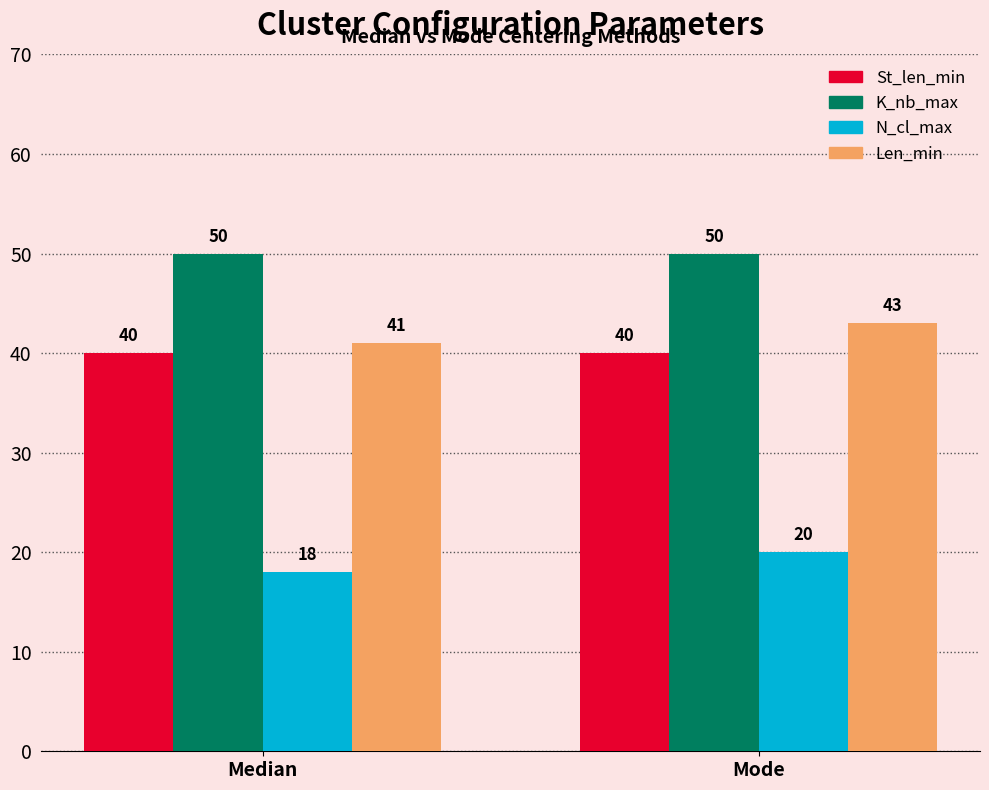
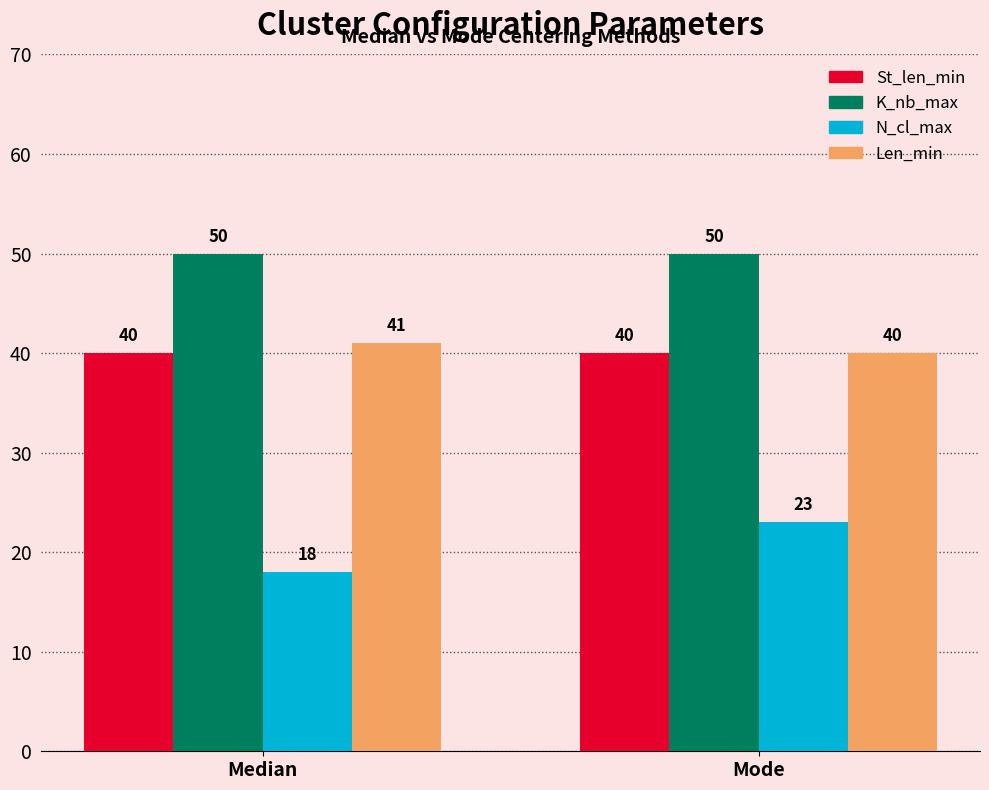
  {
    "St_len_min": {
      "Median": 40,
      "Mode": 40
    },
    "K_nb_max": {
      "Median": 50,
      "Mode": 50
    },
    "N_cl_max": {
      "Median": 18,
-     "Mode": 20
+     "Mode": 23
    },
    "Len_min": {
      "Median": 41,
-     "Mode": 43
+     "Mode": 40
    }
  }
